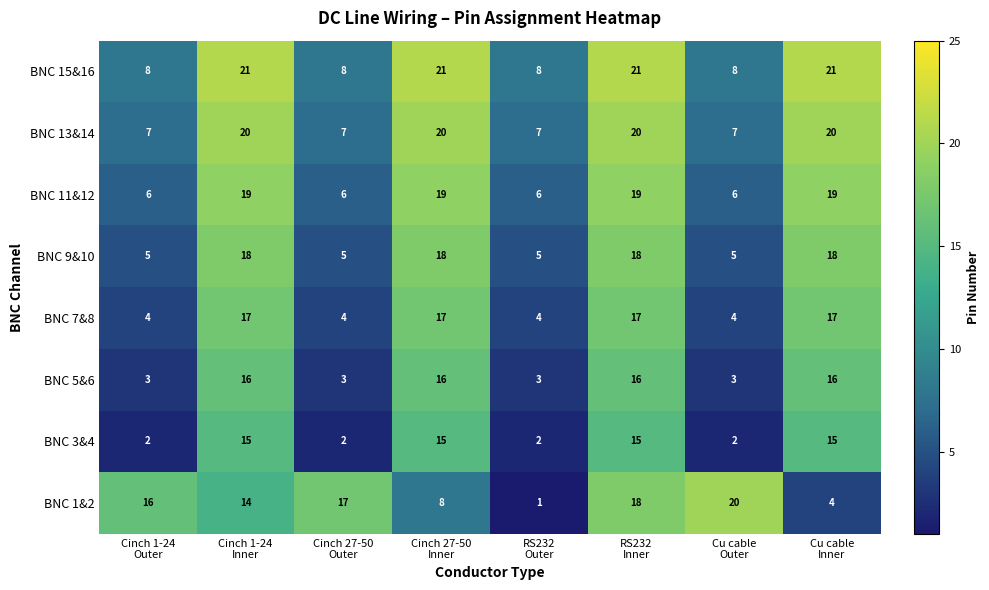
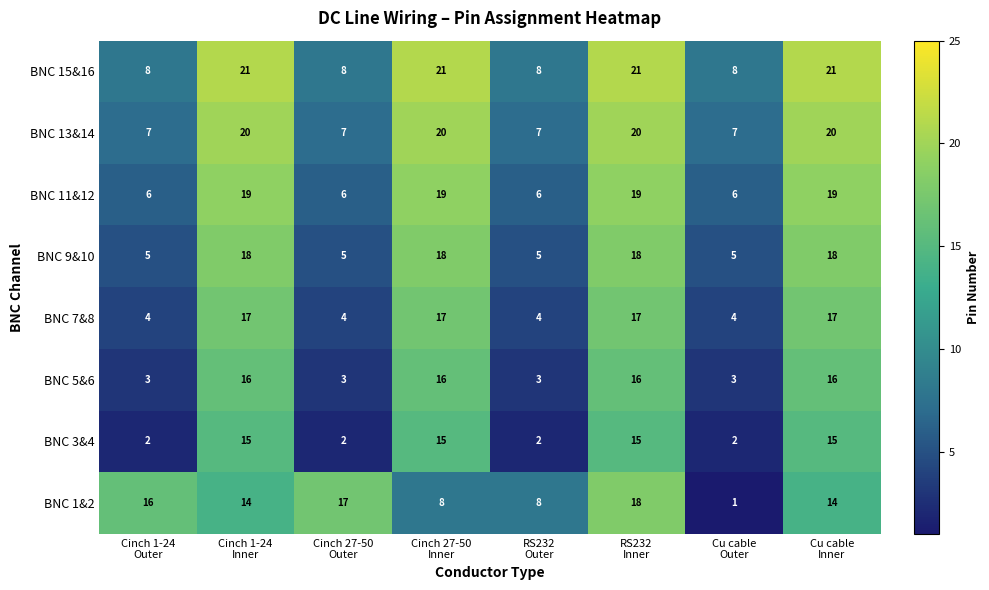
  {
    "BNC 15&16": {
      "Cinch 1-24 Outer": 8,
      "Cinch 1-24 Inner": 21,
      "Cinch 27-50 Outer": 8,
      "Cinch 27-50 Inner": 21,
      "RS232 Outer": 8,
      "RS232 Inner": 21,
      "Cu cable Outer": 8,
      "Cu cable Inner": 21
    },
    "BNC 13&14": {
      "Cinch 1-24 Outer": 7,
      "Cinch 1-24 Inner": 20,
      "Cinch 27-50 Outer": 7,
      "Cinch 27-50 Inner": 20,
      "RS232 Outer": 7,
      "RS232 Inner": 20,
      "Cu cable Outer": 7,
      "Cu cable Inner": 20
    },
    "BNC 11&12": {
      "Cinch 1-24 Outer": 6,
      "Cinch 1-24 Inner": 19,
      "Cinch 27-50 Outer": 6,
      "Cinch 27-50 Inner": 19,
      "RS232 Outer": 6,
      "RS232 Inner": 19,
      "Cu cable Outer": 6,
      "Cu cable Inner": 19
    },
    "BNC 9&10": {
      "Cinch 1-24 Outer": 5,
      "Cinch 1-24 Inner": 18,
      "Cinch 27-50 Outer": 5,
      "Cinch 27-50 Inner": 18,
      "RS232 Outer": 5,
      "RS232 Inner": 18,
      "Cu cable Outer": 5,
      "Cu cable Inner": 18
    },
    "BNC 7&8": {
      "Cinch 1-24 Outer": 4,
      "Cinch 1-24 Inner": 17,
      "Cinch 27-50 Outer": 4,
      "Cinch 27-50 Inner": 17,
      "RS232 Outer": 4,
      "RS232 Inner": 17,
      "Cu cable Outer": 4,
      "Cu cable Inner": 17
    },
    "BNC 5&6": {
      "Cinch 1-24 Outer": 3,
      "Cinch 1-24 Inner": 16,
      "Cinch 27-50 Outer": 3,
      "Cinch 27-50 Inner": 16,
      "RS232 Outer": 3,
      "RS232 Inner": 16,
      "Cu cable Outer": 3,
      "Cu cable Inner": 16
    },
    "BNC 3&4": {
      "Cinch 1-24 Outer": 2,
      "Cinch 1-24 Inner": 15,
      "Cinch 27-50 Outer": 2,
      "Cinch 27-50 Inner": 15,
      "RS232 Outer": 2,
      "RS232 Inner": 15,
      "Cu cable Outer": 2,
      "Cu cable Inner": 15
    },
    "BNC 1&2": {
      "Cinch 1-24 Outer": 16,
      "Cinch 1-24 Inner": 14,
      "Cinch 27-50 Outer": 17,
      "Cinch 27-50 Inner": 8,
-     "RS232 Outer": 1,
+     "RS232 Outer": 8,
      "RS232 Inner": 18,
-     "Cu cable Outer": 20,
-     "Cu cable Inner": 4
+     "Cu cable Outer": 1,
+     "Cu cable Inner": 14
    }
  }
